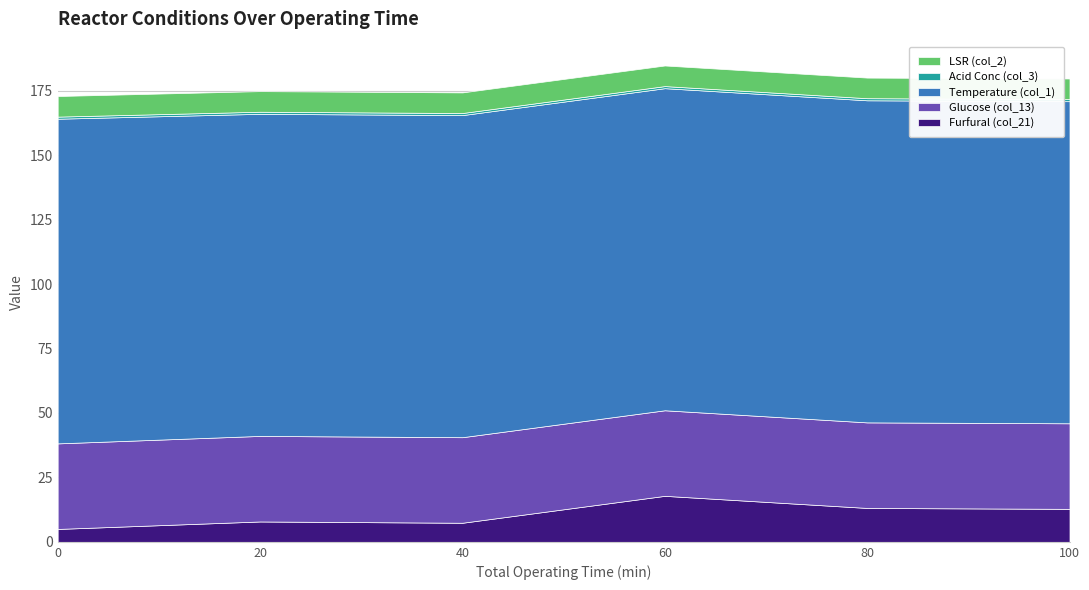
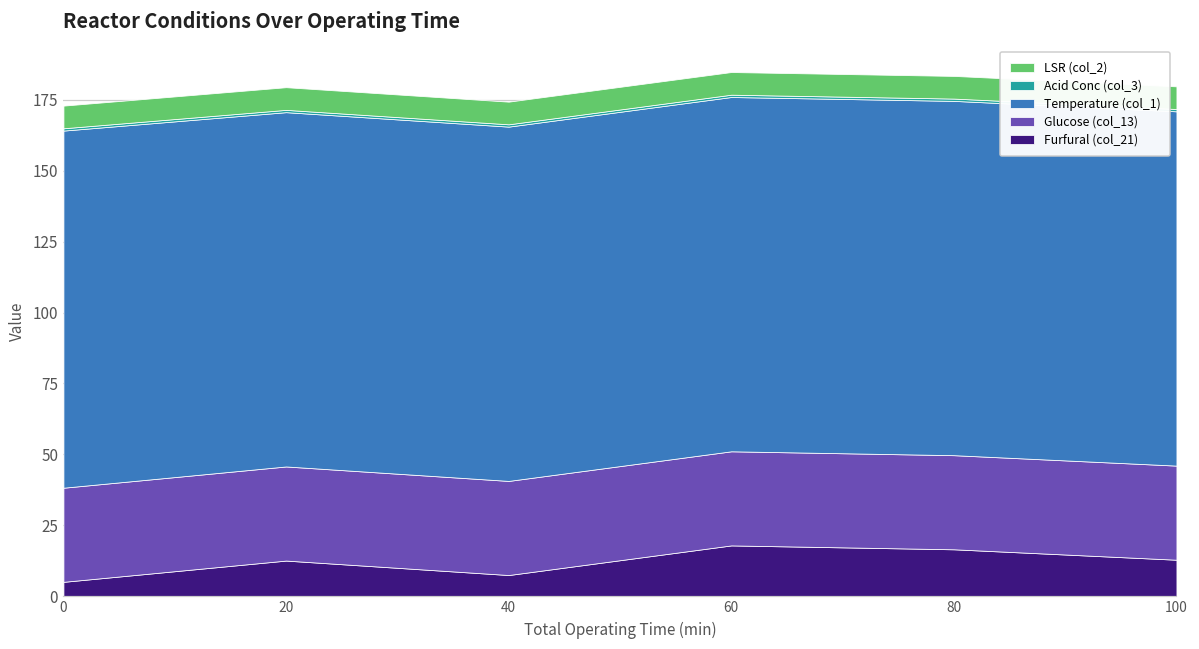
  {
    "Furfural (col_21)": {
-     "20": 8,
-     "80": 13
+     "20": 13,
+     "80": 16
    },
    "LSR (col_2)": {
      "0": 8,
      "20": 8,
      "40": 8,
      "60": 8,
      "80": 8,
      "100": 8
    }
  }
